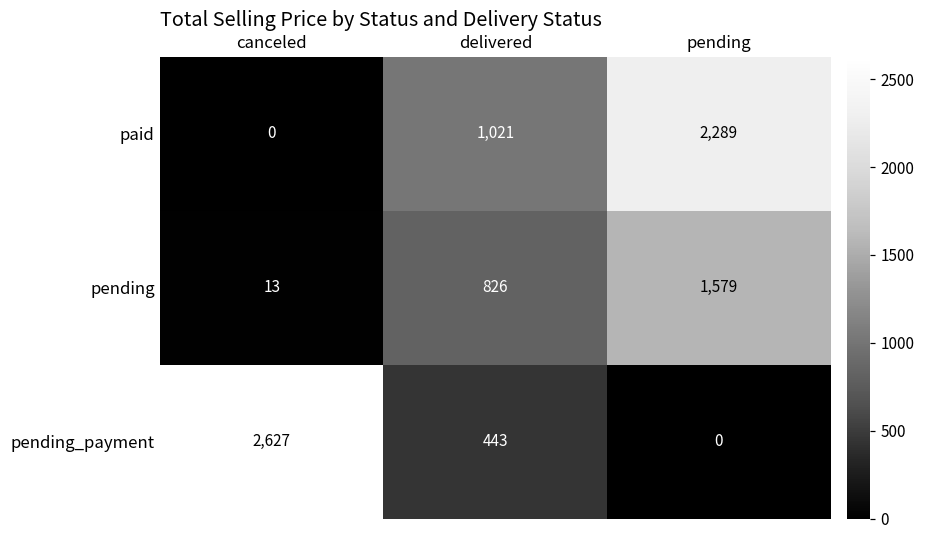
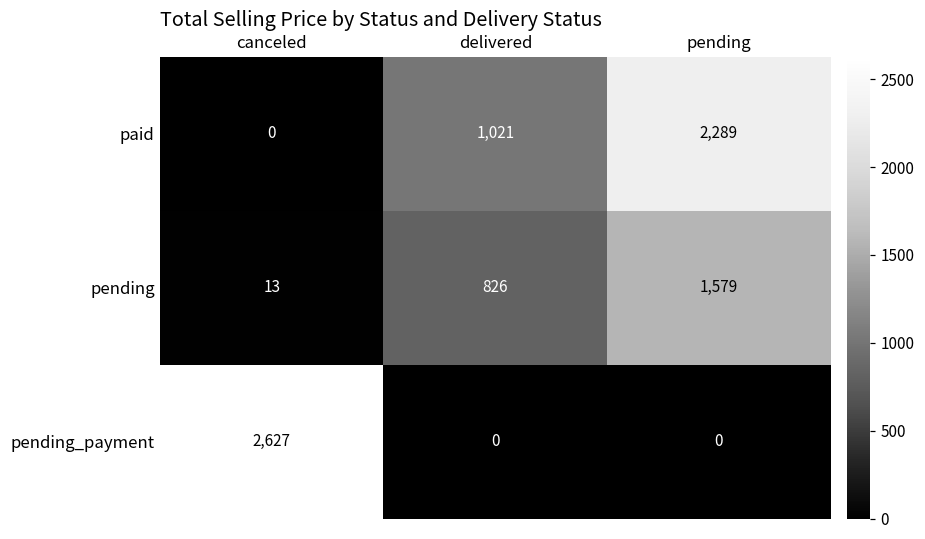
  {
    "paid": {
      "canceled": "0",
      "delivered": "1,021",
      "pending": "2,289"
    },
    "pending": {
      "canceled": "13",
      "delivered": "826",
      "pending": "1,579"
    },
    "pending_payment": {
      "canceled": "2,627",
-     "delivered": "443",
+     "delivered": "0",
      "pending": "0"
    }
  }
